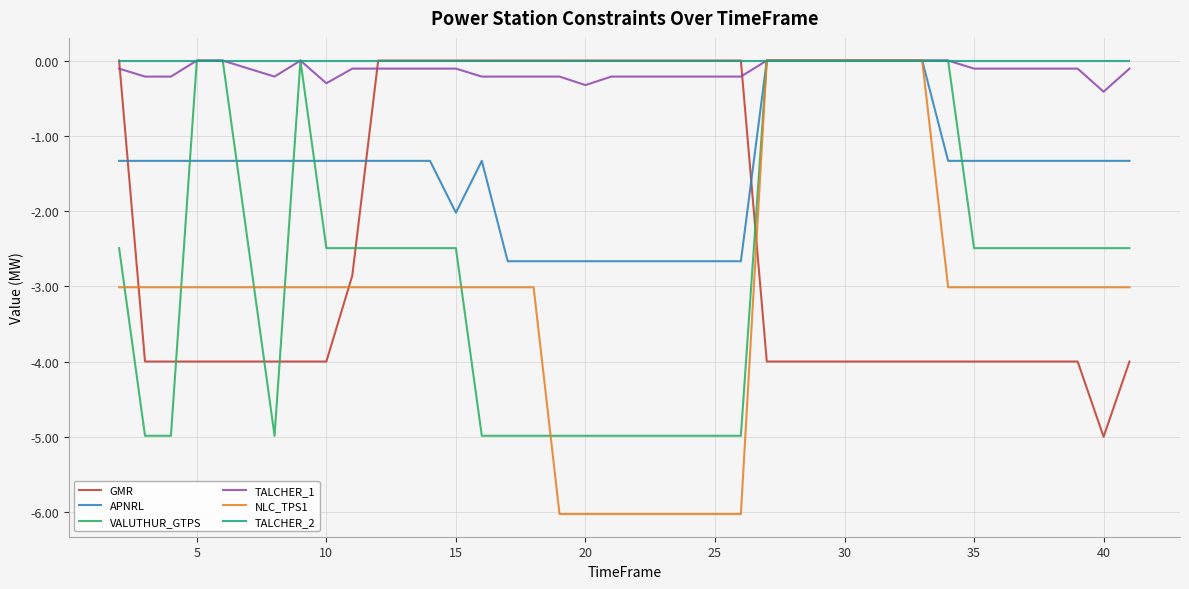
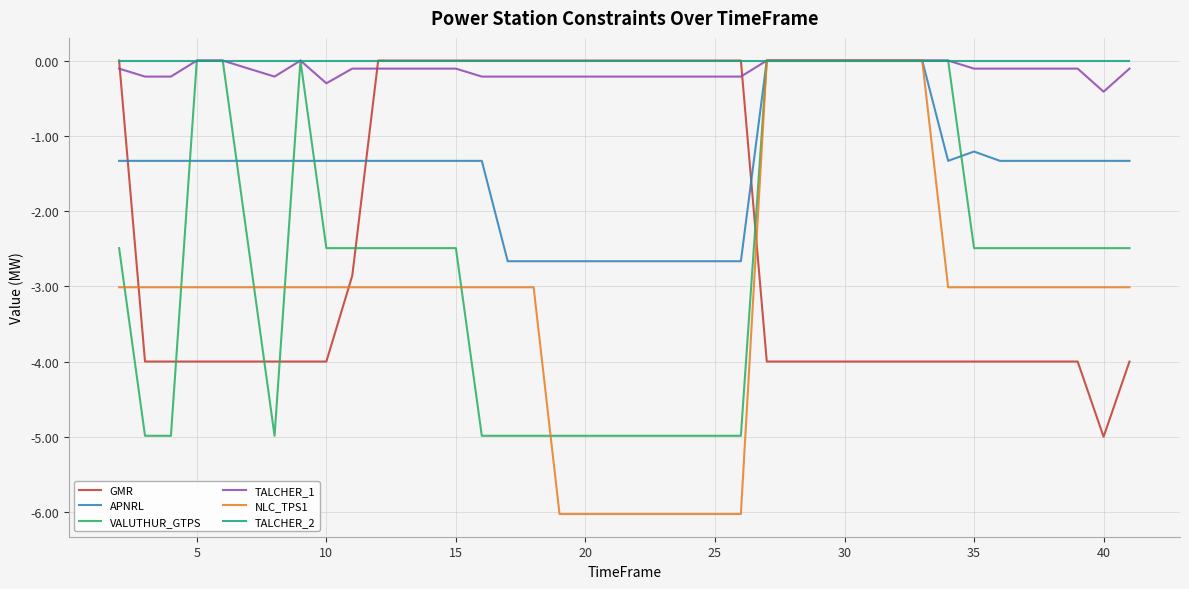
  {
    "GMR": {
      "5": -4.0,
      "10": -4.0,
      "30": -4.0,
      "35": -4.0,
      "40": -5.0
    },
    "APNRL": {
      "5": -1.3,
      "10": -1.3,
-     "15": -2.0,
+     "15": -1.3,
      "20": -2.7,
      "25": -2.7,
-     "35": -1.3,
+     "35": -1.2,
      "40": -1.3
    },
    "TALCHER_1": {
      "10": -0.3,
      "15": -0.1,
-     "20": -0.3,
+     "20": -0.2,
      "25": -0.2,
      "35": -0.1,
      "40": -0.4
    },
    "NLC_TPS1": {
      "5": -3.0,
      "10": -3.0,
      "15": -3.0,
      "20": -6.0,
      "25": -6.0,
      "35": -3.0,
      "40": -3.0
    }
  }
